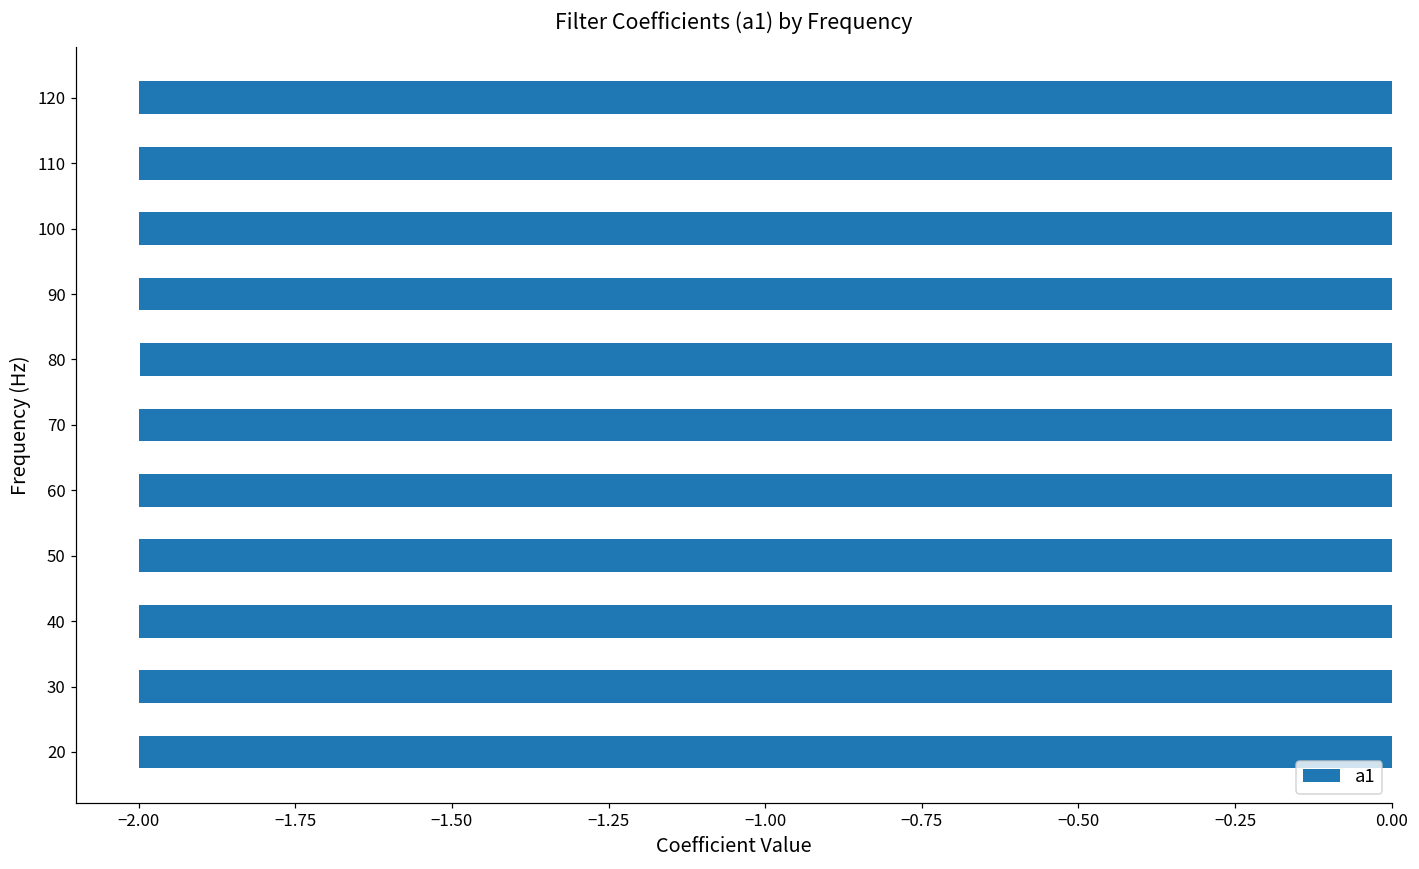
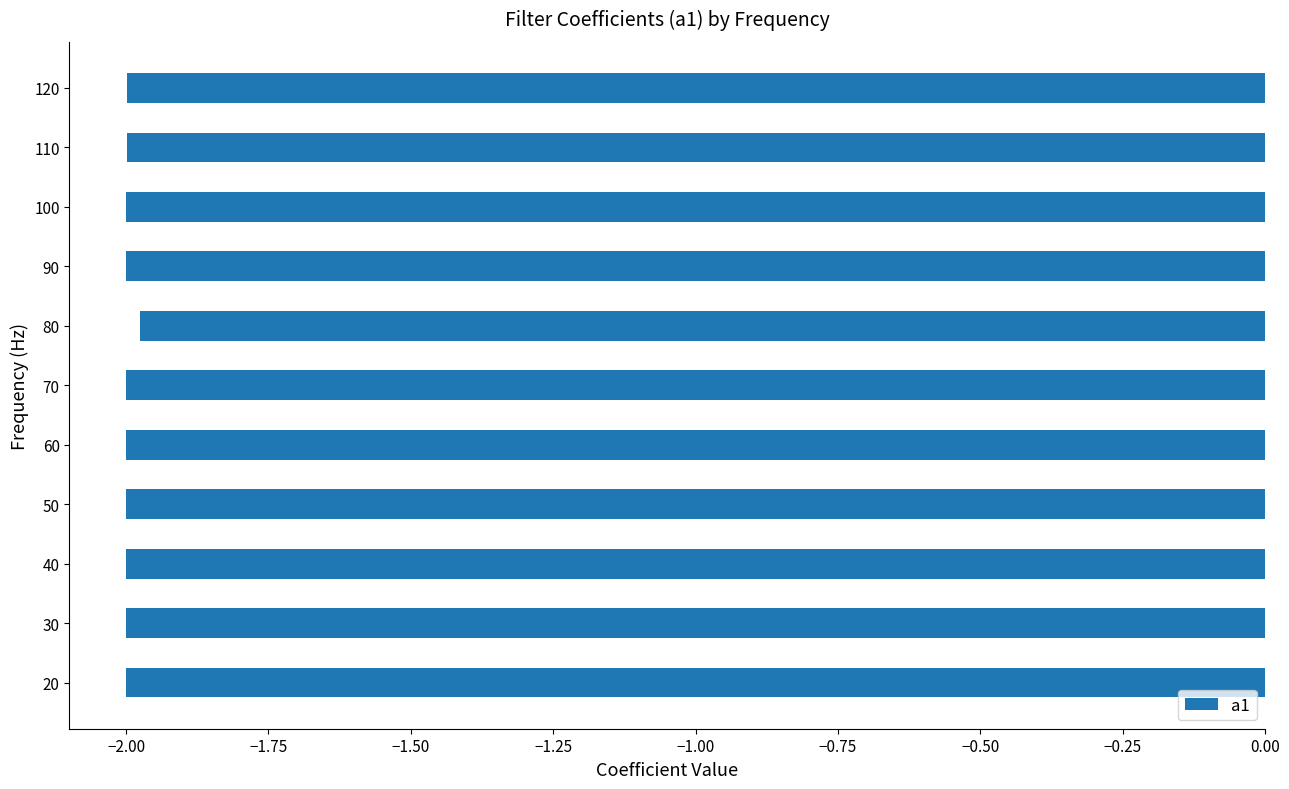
  {
    "120": -2.00,
    "110": -2.00,
    "100": -2.00,
    "90": -2.00,
-   "80": -2.00,
+   "80": -1.98,
    "70": -2.00,
    "60": -2.00,
    "50": -2.00,
    "40": -2.00,
    "30": -2.00,
    "20": -2.00
  }
